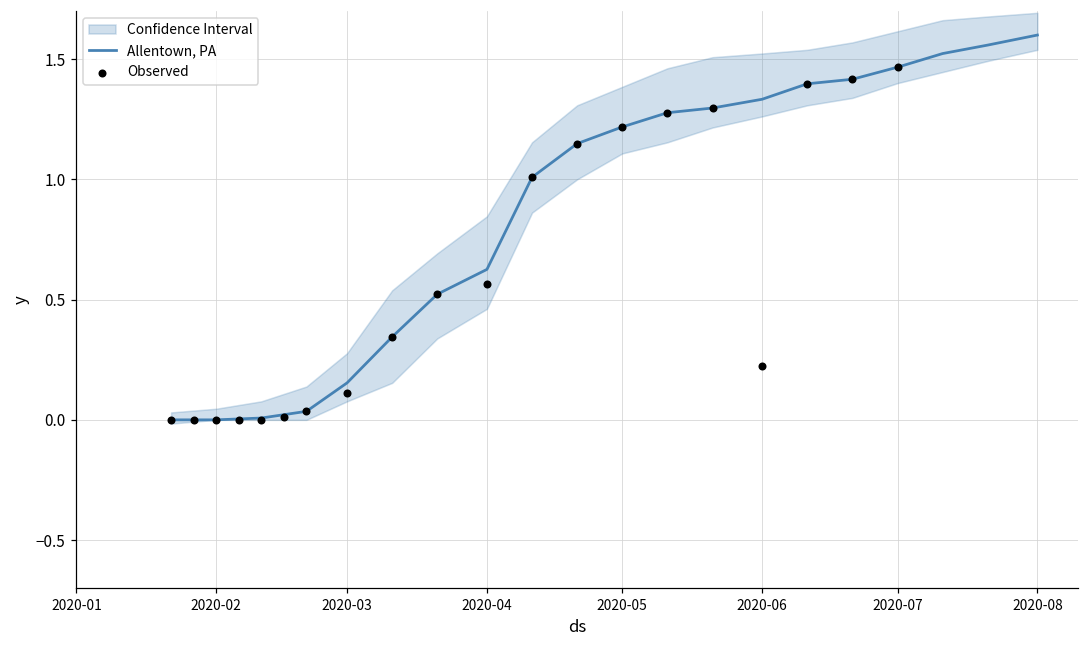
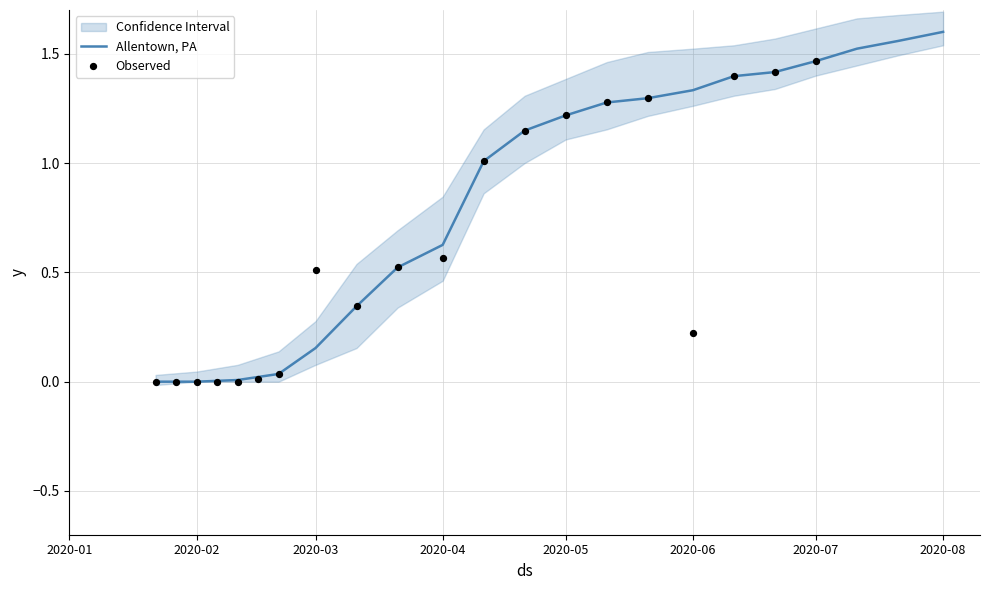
  {
    "Observed": {
-     "2020-03": 0.11
+     "2020-03": 0.51
    }
  }
